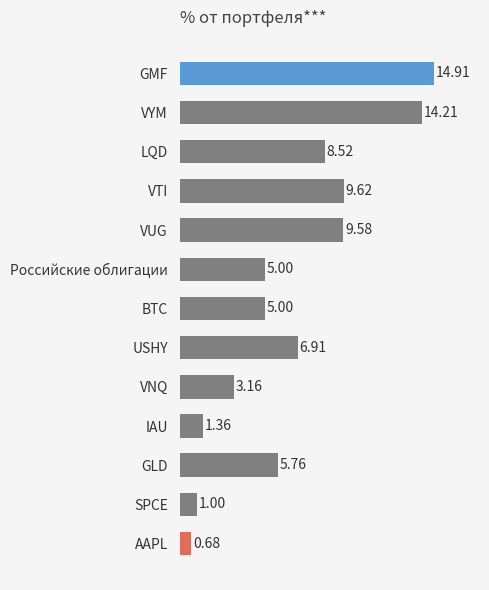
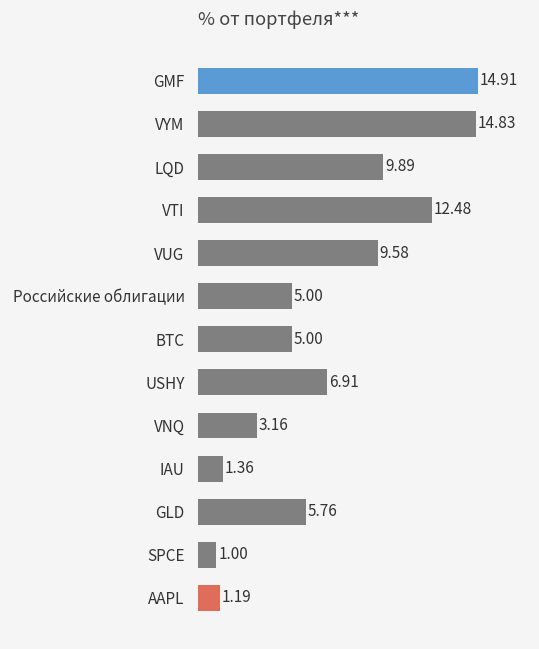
  {
    "GMF": 14.91,
-   "VYM": 14.21,
-   "LQD": 8.52,
-   "VTI": 9.62,
+   "VYM": 14.83,
+   "LQD": 9.89,
+   "VTI": 12.48,
    "VUG": 9.58,
    "Российские облигации": 5.00,
    "BTC": 5.00,
    "USHY": 6.91,
    "VNQ": 3.16,
    "IAU": 1.36,
    "GLD": 5.76,
    "SPCE": 1.00,
-   "AAPL": 0.68
+   "AAPL": 1.19
  }
